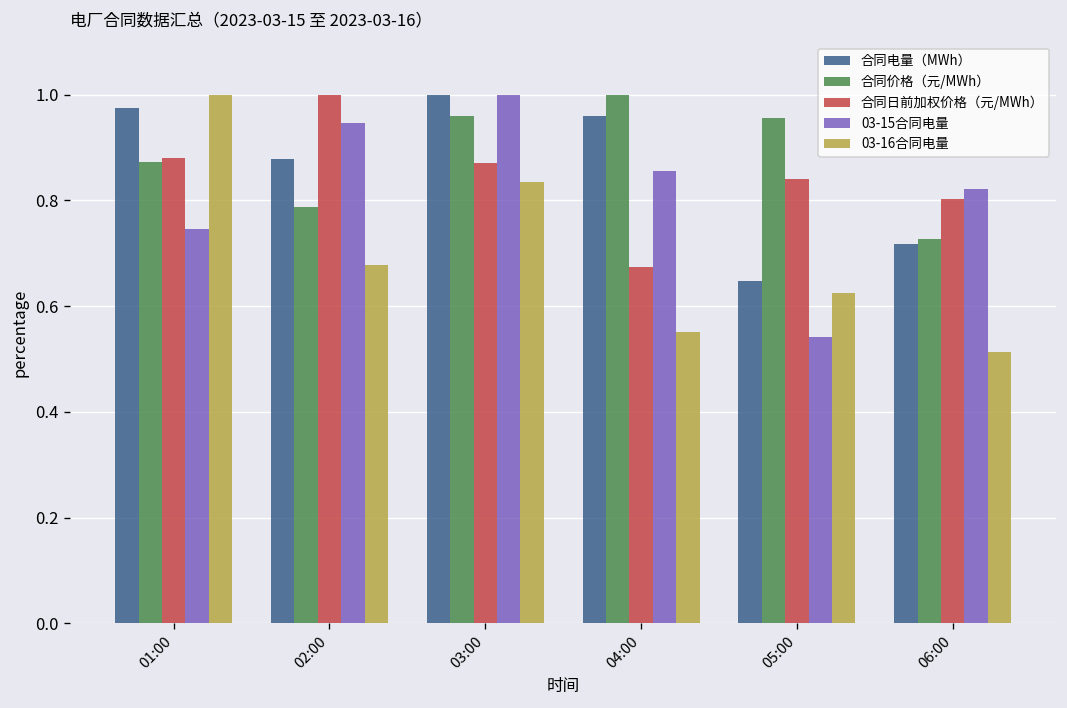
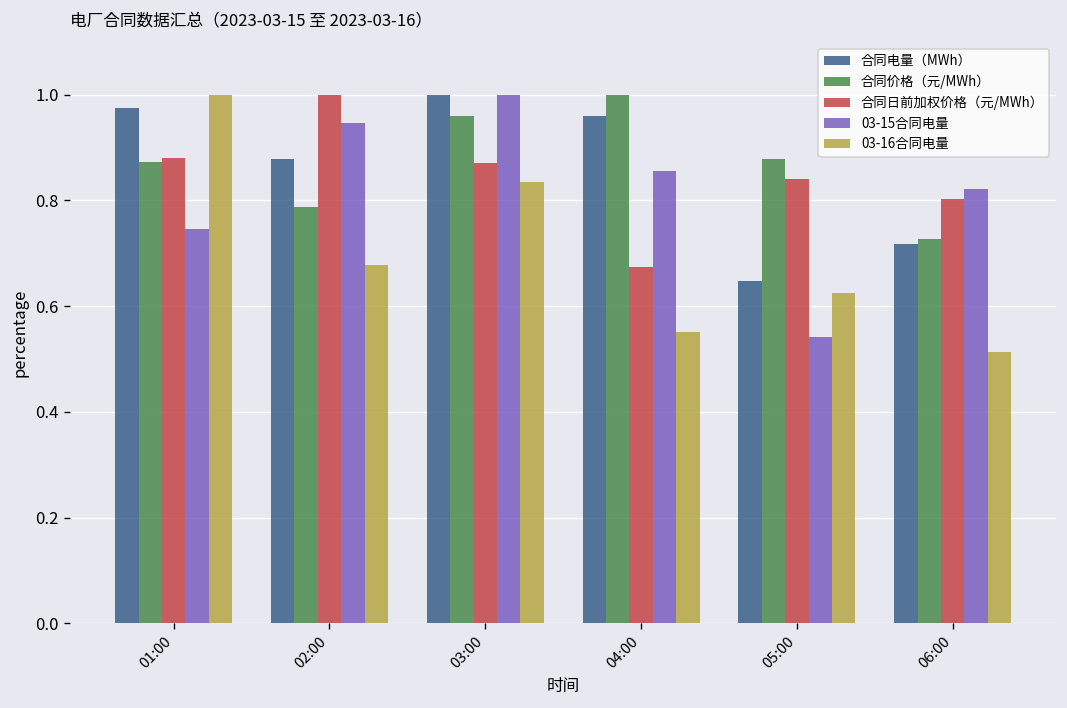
  {
    "合同电量（MWh）": {
      "01:00": 0.98,
      "02:00": 0.88,
      "03:00": 1.00,
      "04:00": 0.96,
      "05:00": 0.65,
      "06:00": 0.72
    },
    "合同价格（元/MWh）": {
      "01:00": 0.87,
      "02:00": 0.79,
      "03:00": 0.96,
      "04:00": 1.00,
-     "05:00": 0.96,
+     "05:00": 0.88,
      "06:00": 0.73
    },
    "合同日前加权价格（元/MWh）": {
      "01:00": 0.88,
      "02:00": 1.00,
      "03:00": 0.87,
      "04:00": 0.67,
      "05:00": 0.84,
      "06:00": 0.80
    },
    "03-15合同电量": {
      "01:00": 0.75,
      "02:00": 0.95,
      "03:00": 1.00,
      "04:00": 0.86,
      "05:00": 0.54,
      "06:00": 0.82
    },
    "03-16合同电量": {
      "01:00": 1.00,
      "02:00": 0.68,
      "03:00": 0.83,
      "04:00": 0.55,
      "05:00": 0.63,
      "06:00": 0.51
    }
  }
